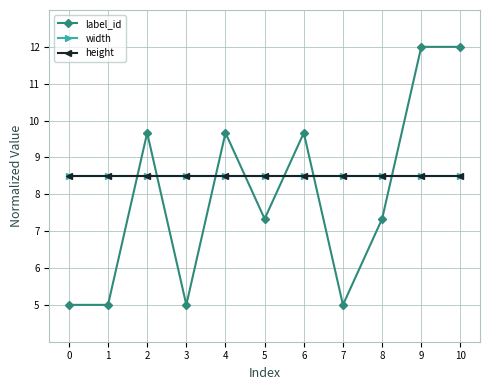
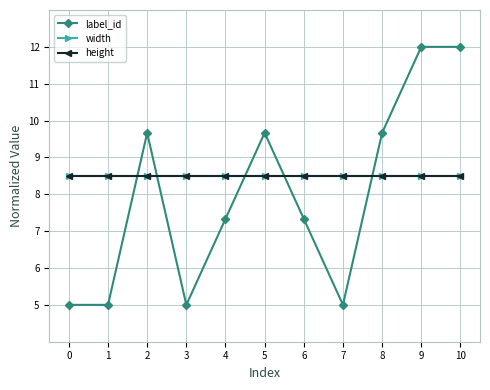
  {
    "label_id": {
      "0": 5.0,
      "1": 5.0,
      "2": 9.7,
      "3": 5.0,
-     "4": 9.7,
-     "5": 7.3,
-     "6": 9.7,
+     "4": 7.3,
+     "5": 9.7,
+     "6": 7.3,
      "7": 5.0,
-     "8": 7.3,
+     "8": 9.7,
      "9": 12.0,
      "10": 12.0
    },
    "height": {
      "0": 8.5,
      "1": 8.5,
      "2": 8.5,
      "3": 8.5,
      "4": 8.5,
      "5": 8.5,
      "6": 8.5,
      "7": 8.5,
      "8": 8.5,
      "9": 8.5,
      "10": 8.5
    }
  }
